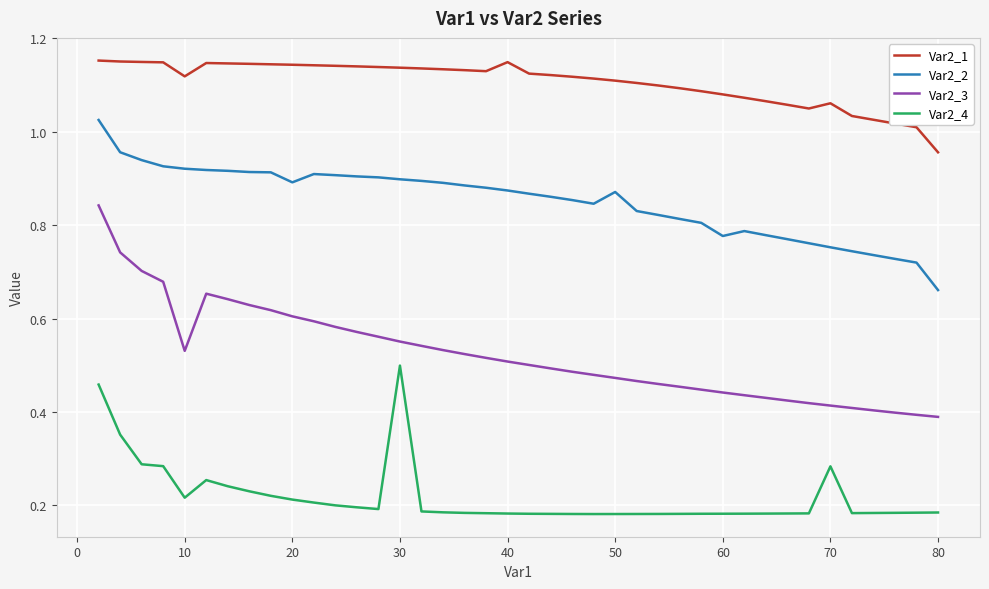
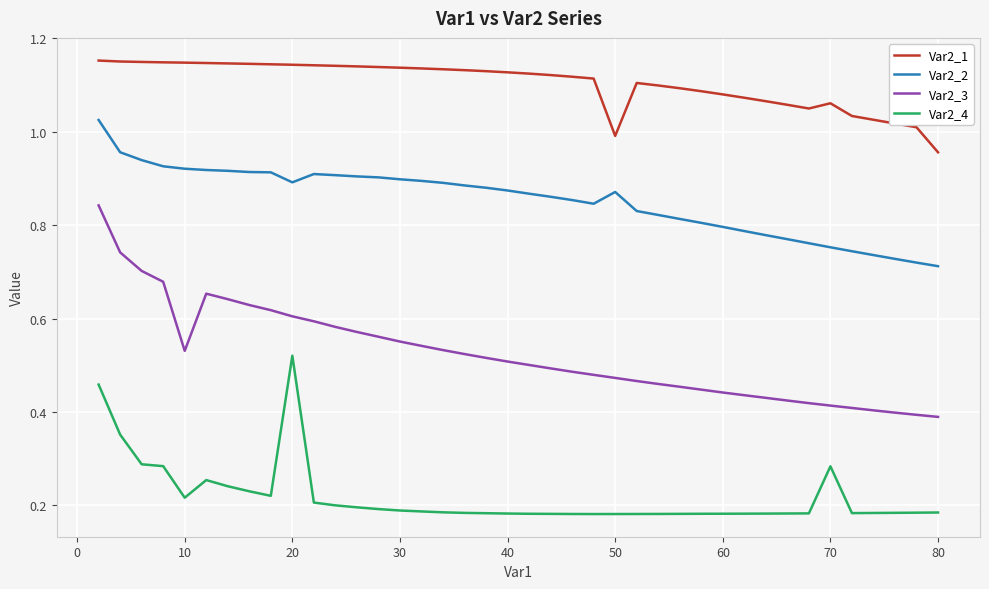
  {
    "Var2_1": {
-     "10": 1.12,
+     "10": 1.15,
      "20": 1.14,
      "30": 1.14,
-     "40": 1.15,
-     "50": 1.11,
+     "40": 1.13,
+     "50": 0.99,
      "60": 1.08,
      "70": 1.06,
      "80": 0.96
    },
    "Var2_2": {
      "10": 0.92,
      "20": 0.89,
      "30": 0.90,
      "40": 0.87,
      "50": 0.87,
-     "60": 0.78,
+     "60": 0.80,
      "70": 0.75,
-     "80": 0.66
+     "80": 0.71
    },
    "Var2_3": {
      "10": 0.53,
      "20": 0.60,
      "30": 0.55,
      "40": 0.51,
      "50": 0.47,
      "60": 0.44,
      "70": 0.41,
      "80": 0.39
    },
    "Var2_4": {
      "10": 0.22,
-     "20": 0.21,
-     "30": 0.50,
+     "20": 0.52,
+     "30": 0.19,
      "40": 0.18,
      "50": 0.18,
      "60": 0.18,
      "70": 0.28,
      "80": 0.18
    }
  }
